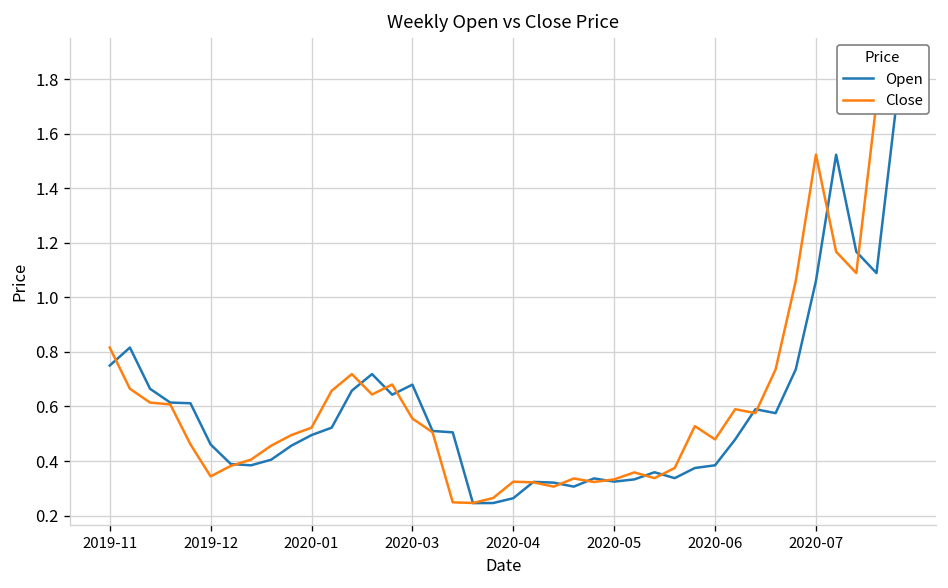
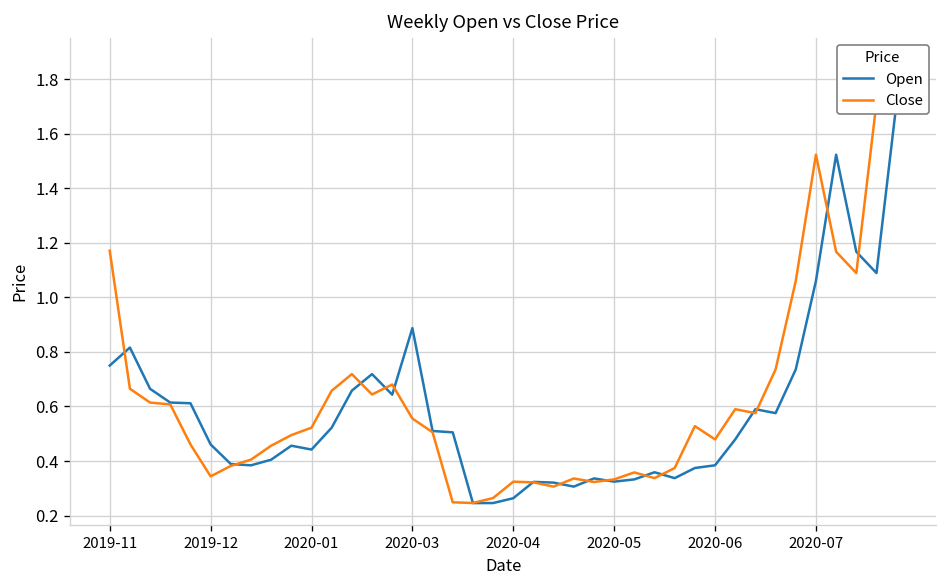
  {
    "Open": {
      "2019-11": 0.75,
      "2019-12": 0.46,
-     "2020-01": 0.50,
-     "2020-03": 0.68,
+     "2020-01": 0.44,
+     "2020-03": 0.89,
      "2020-04": 0.26,
      "2020-06": 0.38,
      "2020-07": 1.06
    },
    "Close": {
-     "2019-11": 0.82,
+     "2019-11": 1.17,
      "2019-12": 0.34,
      "2020-01": 0.52,
      "2020-03": 0.56,
      "2020-04": 0.32,
      "2020-06": 0.48,
      "2020-07": 1.52
    }
  }
